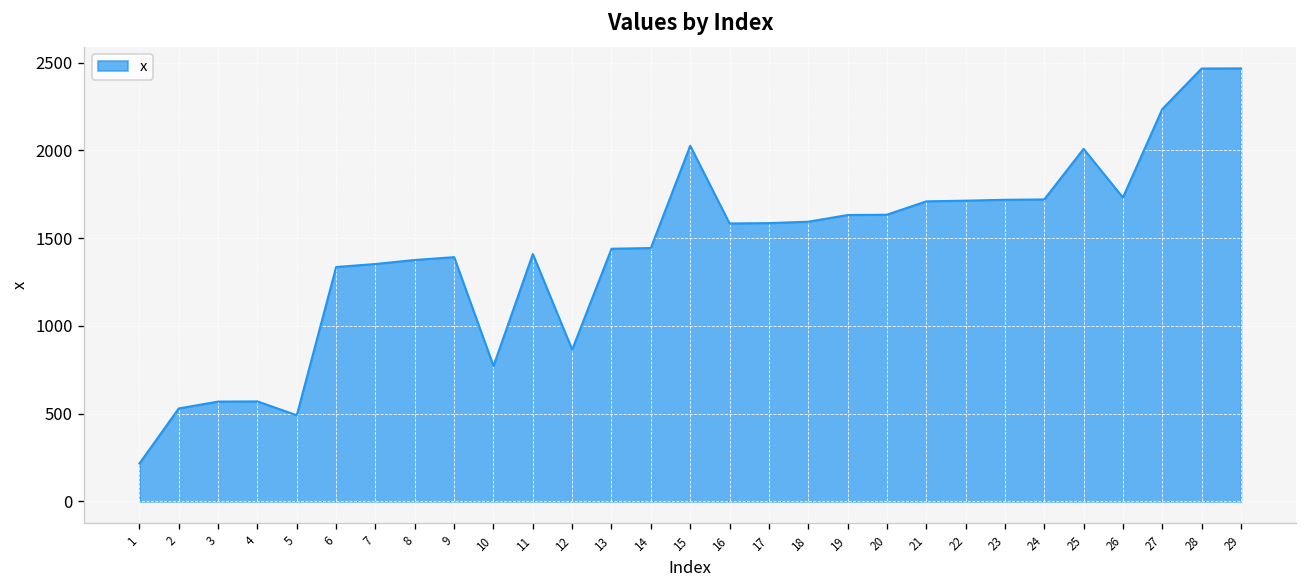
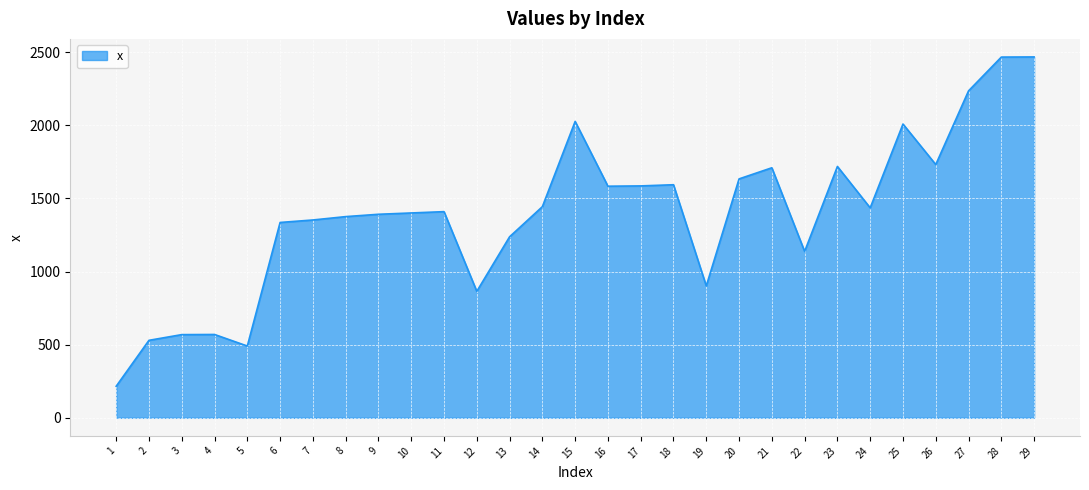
  {
    "1": 220,
    "2": 530,
    "3": 570,
    "4": 570,
    "5": 490,
    "6": 1340,
    "7": 1350,
    "8": 1380,
    "9": 1390,
-   "10": 770,
+   "10": 1400,
    "11": 1410,
    "12": 870,
-   "13": 1440,
+   "13": 1240,
    "14": 1440,
    "15": 2030,
    "16": 1580,
    "17": 1590,
    "18": 1590,
-   "19": 1630,
+   "19": 900,
    "20": 1630,
    "21": 1710,
-   "22": 1710,
+   "22": 1140,
    "23": 1720,
-   "24": 1720,
+   "24": 1440,
    "25": 2010,
    "26": 1730,
    "27": 2240,
    "28": 2470,
    "29": 2470
  }
